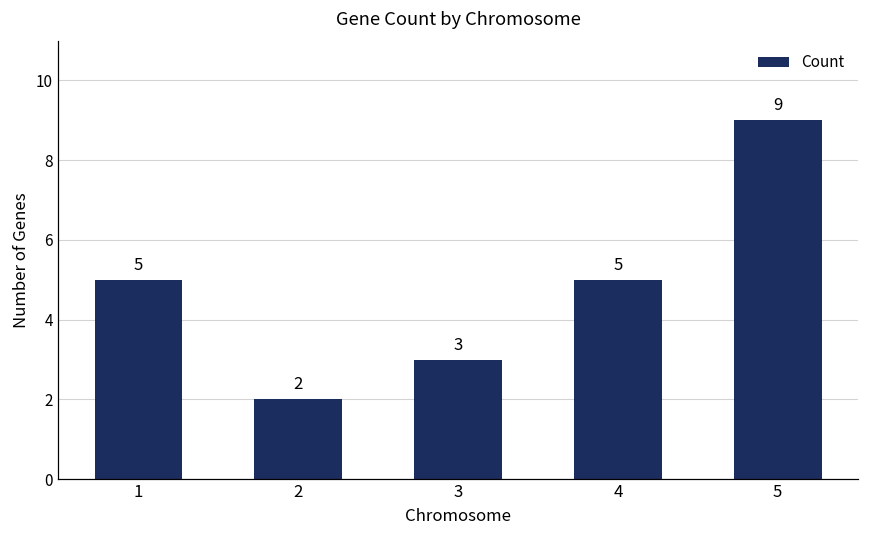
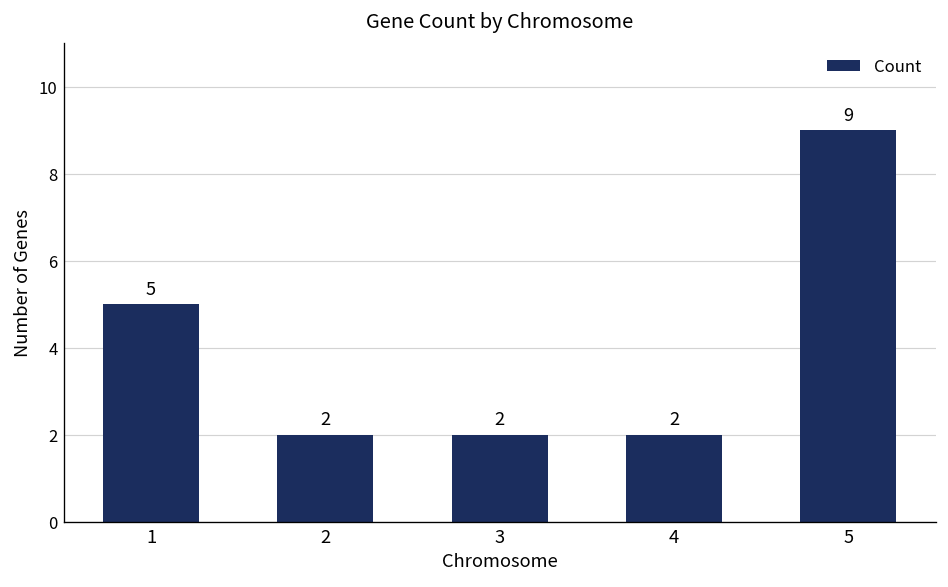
  {
    "1": 5,
    "2": 2,
-   "3": 3,
-   "4": 5,
+   "3": 2,
+   "4": 2,
    "5": 9
  }
